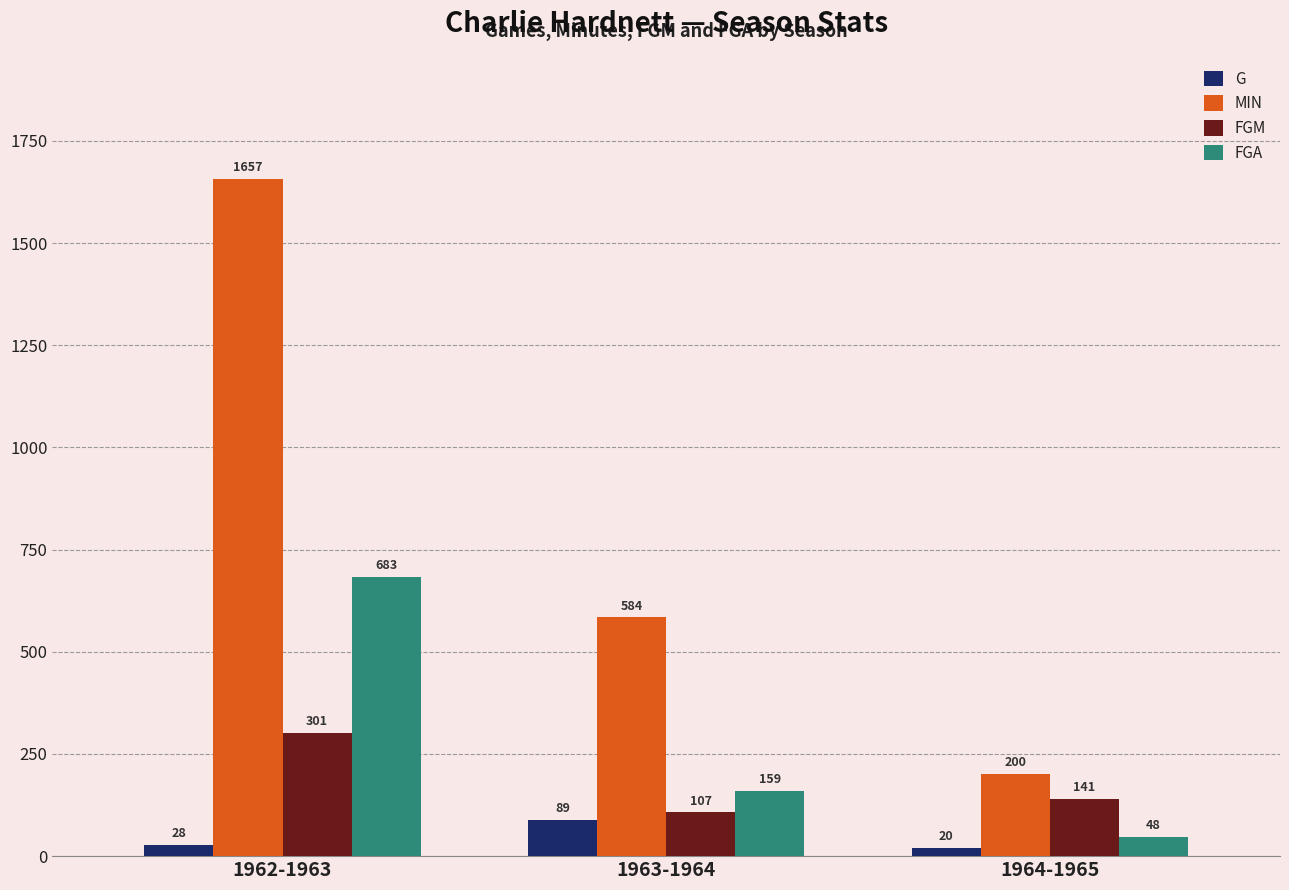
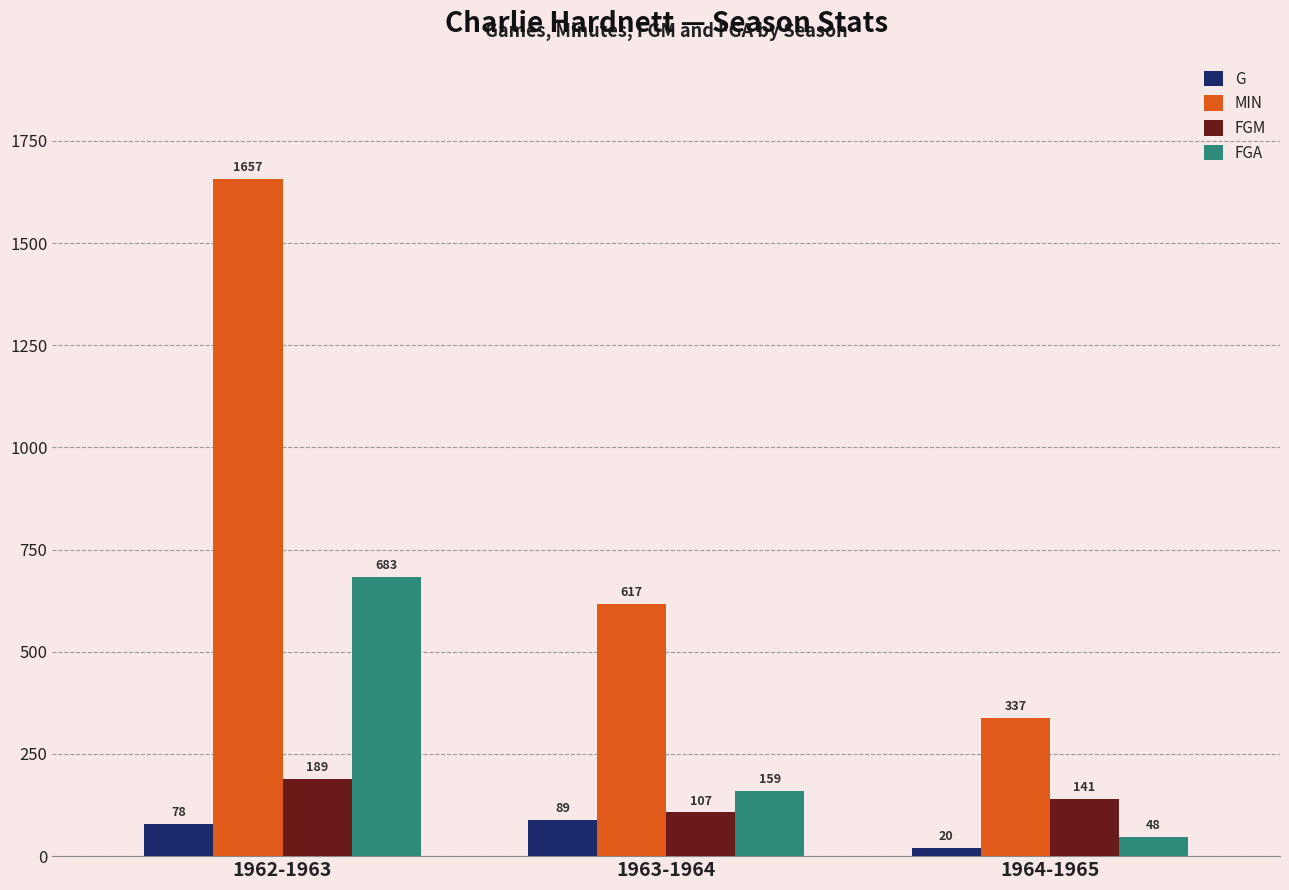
  {
    "G": {
-     "1962-1963": 28,
+     "1962-1963": 78,
      "1963-1964": 89,
      "1964-1965": 20
    },
    "MIN": {
      "1962-1963": 1657,
-     "1963-1964": 584,
-     "1964-1965": 200
+     "1963-1964": 617,
+     "1964-1965": 337
    },
    "FGM": {
-     "1962-1963": 301,
+     "1962-1963": 189,
      "1963-1964": 107,
      "1964-1965": 141
    },
    "FGA": {
      "1962-1963": 683,
      "1963-1964": 159,
      "1964-1965": 48
    }
  }
